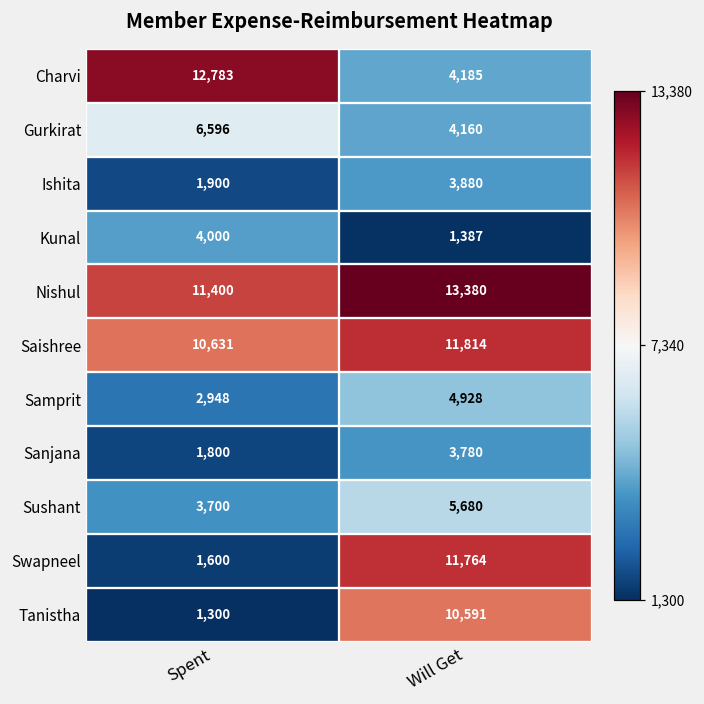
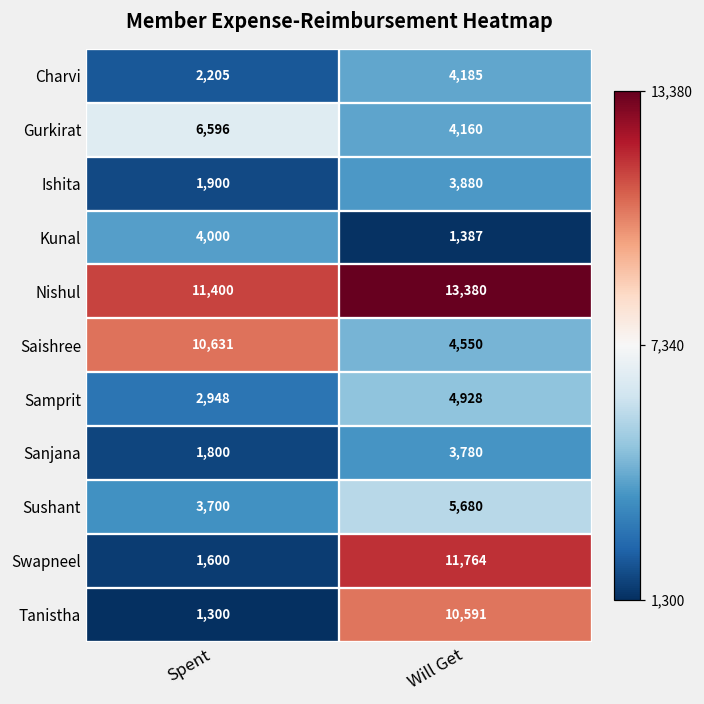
  {
    "Charvi": {
-     "Spent": "12,783",
+     "Spent": "2,205",
      "Will Get": "4,185"
    },
    "Gurkirat": {
      "Spent": "6,596",
      "Will Get": "4,160"
    },
    "Ishita": {
      "Spent": "1,900",
      "Will Get": "3,880"
    },
    "Kunal": {
      "Spent": "4,000",
      "Will Get": "1,387"
    },
    "Nishul": {
      "Spent": "11,400",
      "Will Get": "13,380"
    },
    "Saishree": {
      "Spent": "10,631",
-     "Will Get": "11,814"
+     "Will Get": "4,550"
    },
    "Samprit": {
      "Spent": "2,948",
      "Will Get": "4,928"
    },
    "Sanjana": {
      "Spent": "1,800",
      "Will Get": "3,780"
    },
    "Sushant": {
      "Spent": "3,700",
      "Will Get": "5,680"
    },
    "Swapneel": {
      "Spent": "1,600",
      "Will Get": "11,764"
    },
    "Tanistha": {
      "Spent": "1,300",
      "Will Get": "10,591"
    }
  }
